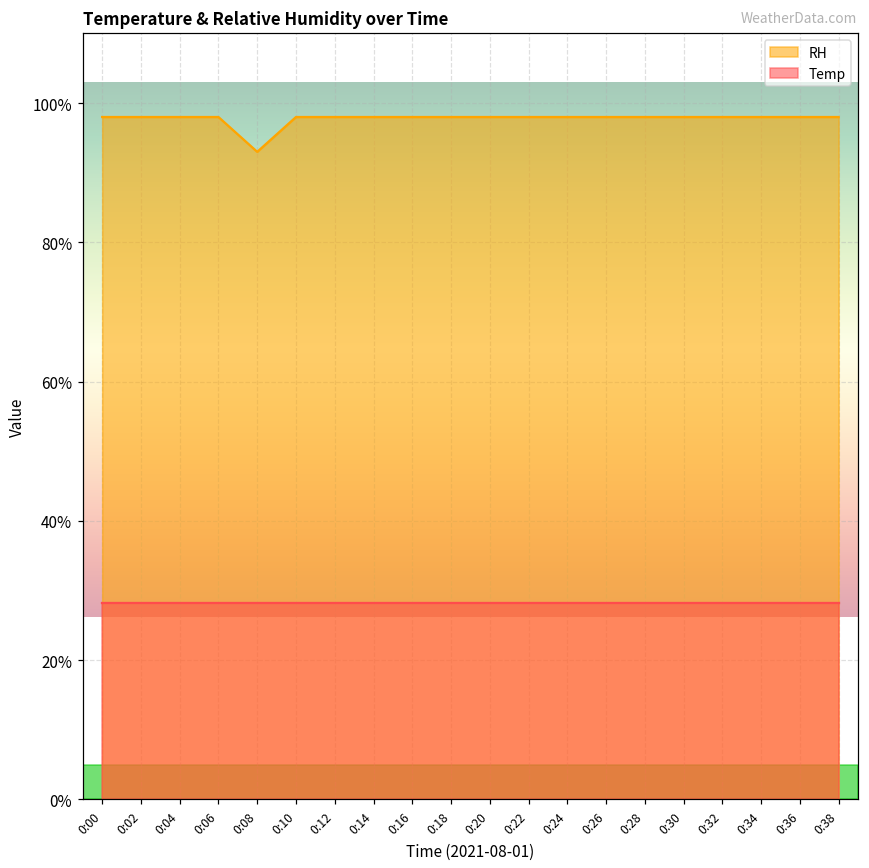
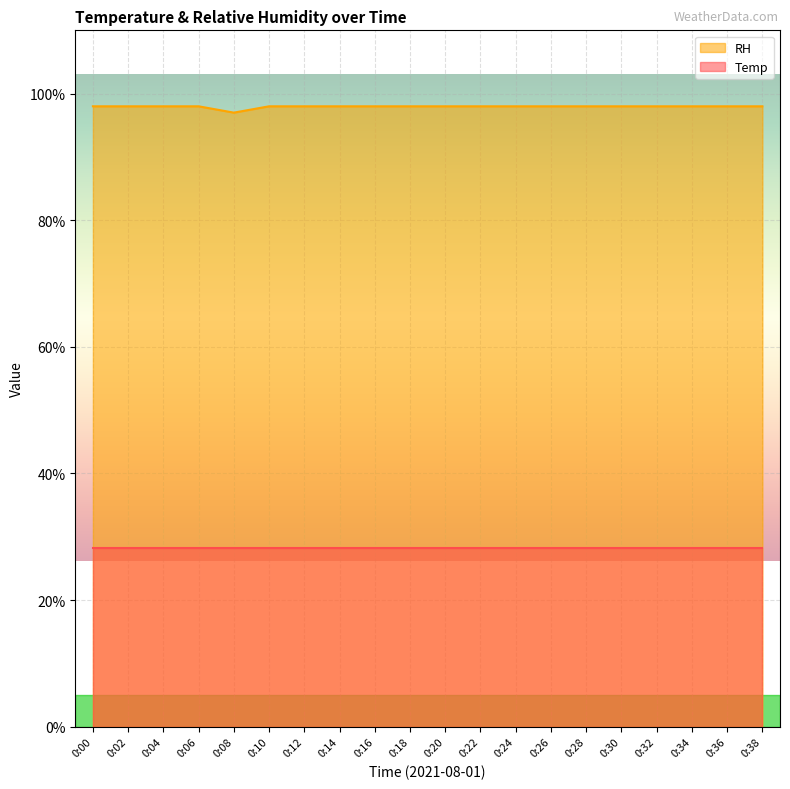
  {
    "RH": {
      "0:00": "98%",
      "0:02": "98%",
      "0:04": "98%",
      "0:06": "98%",
-     "0:08": "93%",
+     "0:08": "97%",
      "0:10": "98%",
      "0:12": "98%",
      "0:14": "98%",
      "0:16": "98%",
      "0:18": "98%",
      "0:20": "98%",
      "0:22": "98%",
      "0:24": "98%",
      "0:26": "98%",
      "0:28": "98%",
      "0:30": "98%",
      "0:32": "98%",
      "0:34": "98%",
      "0:36": "98%",
      "0:38": "98%"
    },
    "Temp": {
      "0:00": "28%",
      "0:02": "28%",
      "0:04": "28%",
      "0:06": "28%",
      "0:08": "28%",
      "0:10": "28%",
      "0:12": "28%",
      "0:14": "28%",
      "0:16": "28%",
      "0:18": "28%",
      "0:20": "28%",
      "0:22": "28%",
      "0:24": "28%",
      "0:26": "28%",
      "0:28": "28%",
      "0:30": "28%",
      "0:32": "28%",
      "0:34": "28%",
      "0:36": "28%",
      "0:38": "28%"
    }
  }
